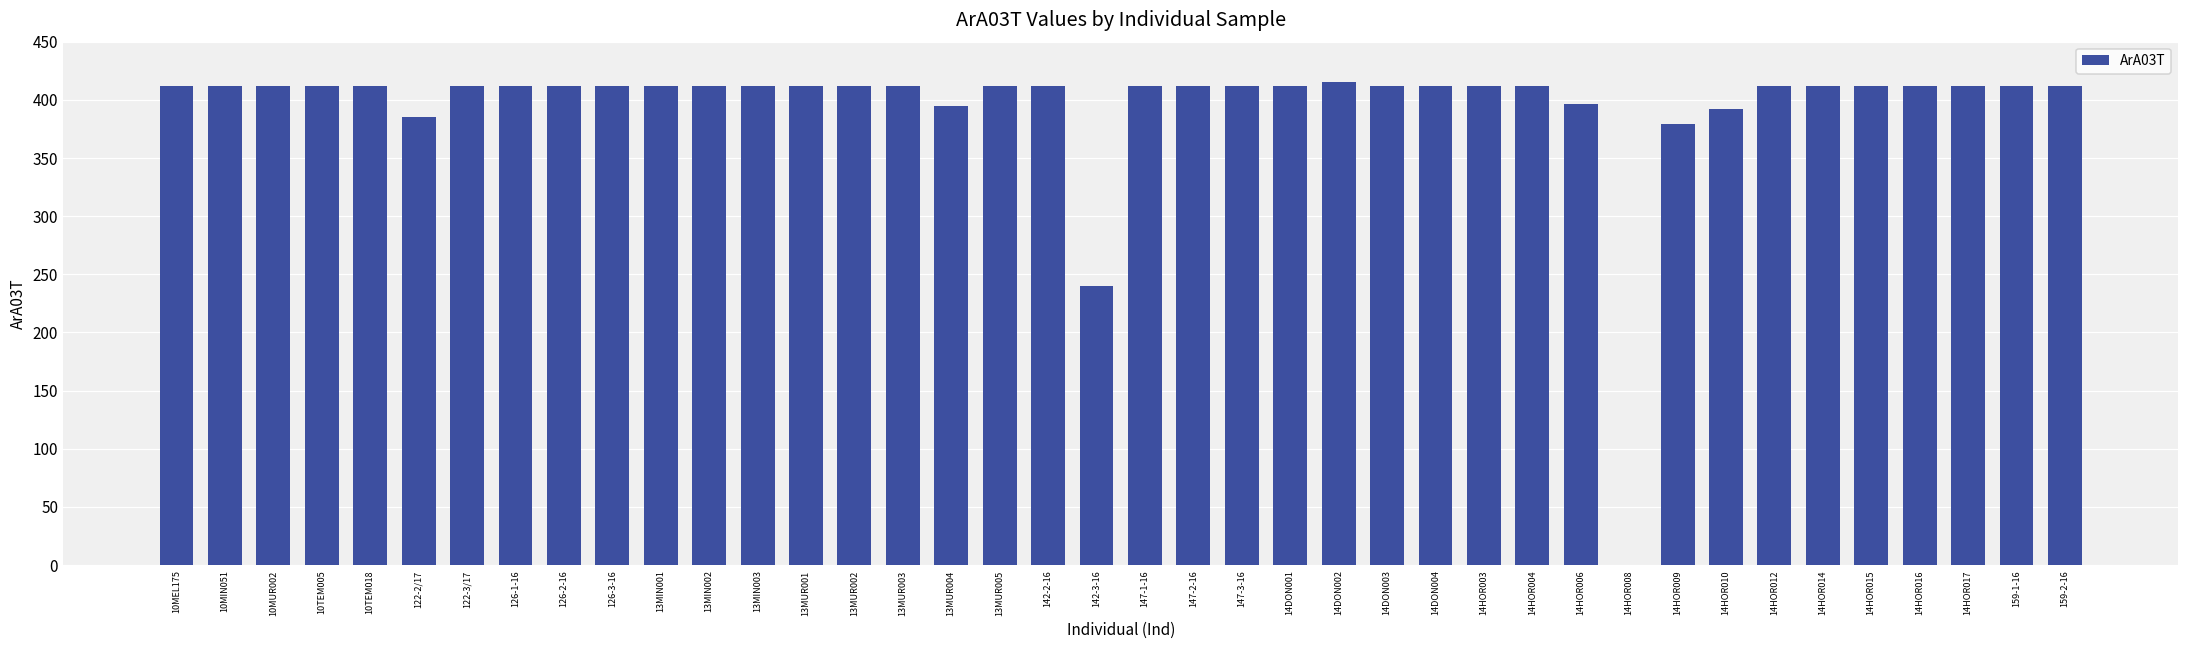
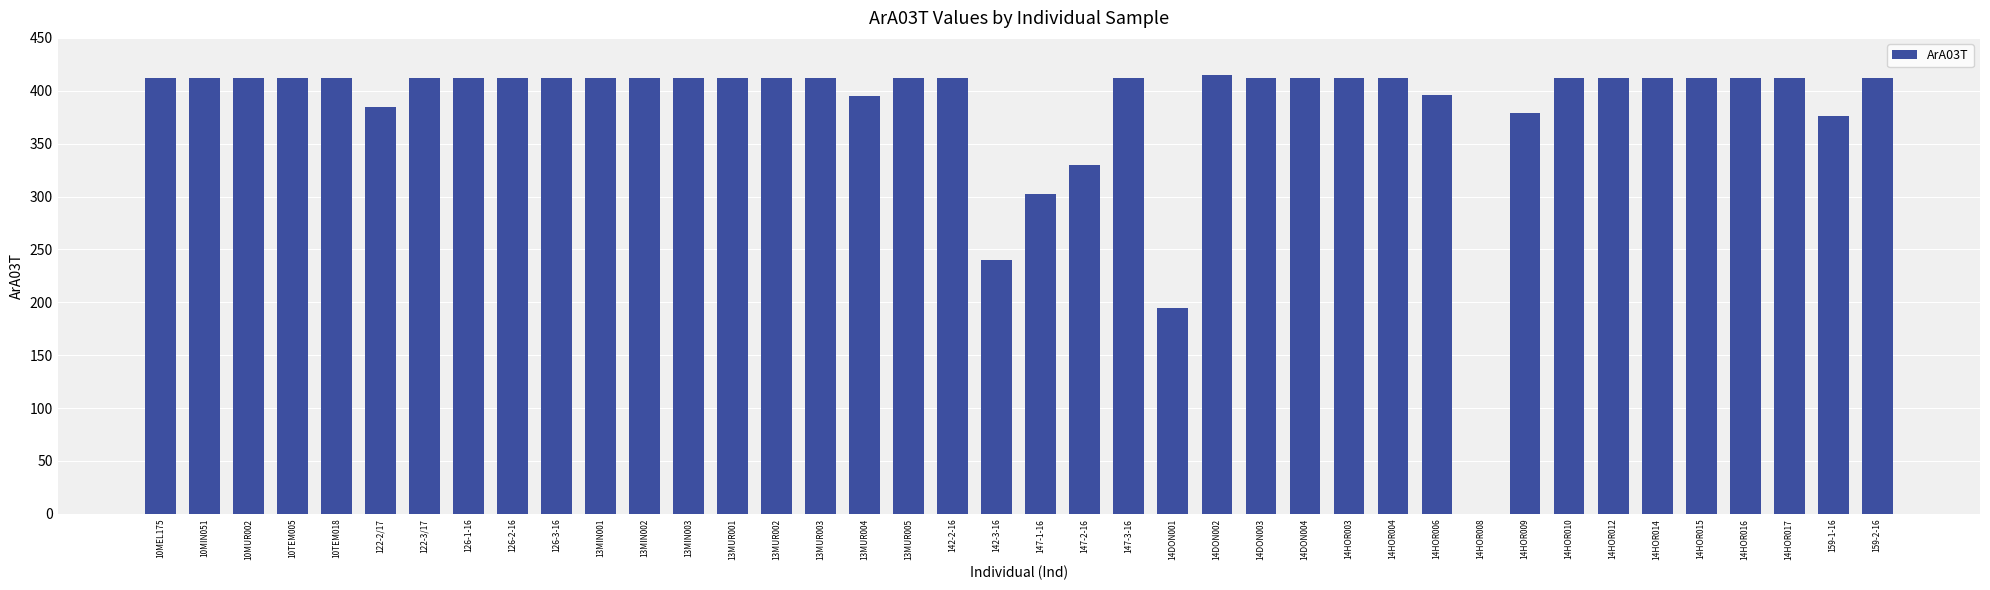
  {
    "10MEL175": 412,
    "10MIN051": 412,
    "10MUR002": 412,
    "10TEM005": 412,
    "10TEM018": 412,
    "122-2/17": 385,
    "122-3/17": 412,
    "126-1-16": 412,
    "126-2-16": 412,
    "126-3-16": 412,
    "13MIN001": 412,
    "13MIN002": 412,
    "13MIN003": 412,
    "13MUR001": 412,
    "13MUR002": 412,
    "13MUR003": 412,
    "13MUR004": 395,
    "13MUR005": 412,
    "142-2-16": 412,
    "142-3-16": 240,
-   "147-1-16": 412,
-   "147-2-16": 412,
+   "147-1-16": 302,
+   "147-2-16": 330,
    "147-3-16": 412,
-   "14DON001": 412,
+   "14DON001": 195,
    "14DON002": 415,
    "14DON003": 412,
    "14DON004": 412,
    "14HOR003": 412,
    "14HOR004": 412,
    "14HOR006": 396,
    "14HOR008": 0,
    "14HOR009": 379,
-   "14HOR010": 392,
+   "14HOR010": 412,
    "14HOR012": 412,
    "14HOR014": 412,
    "14HOR015": 412,
    "14HOR016": 412,
    "14HOR017": 412,
-   "159-1-16": 412,
+   "159-1-16": 376,
    "159-2-16": 412
  }
